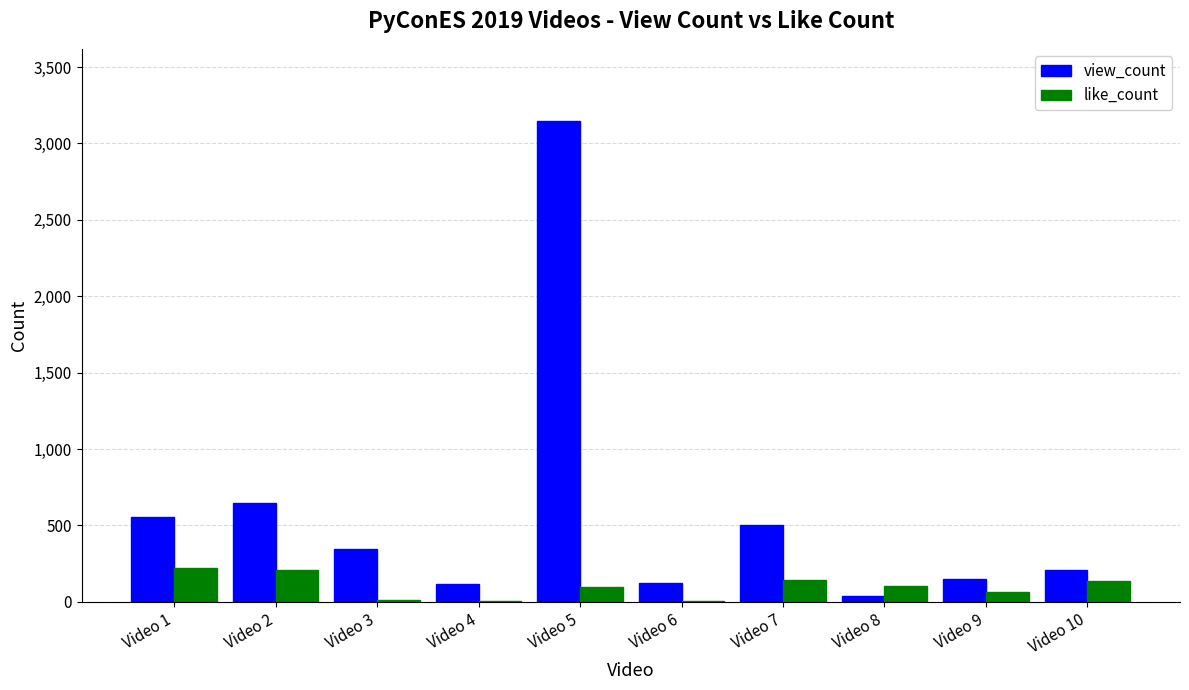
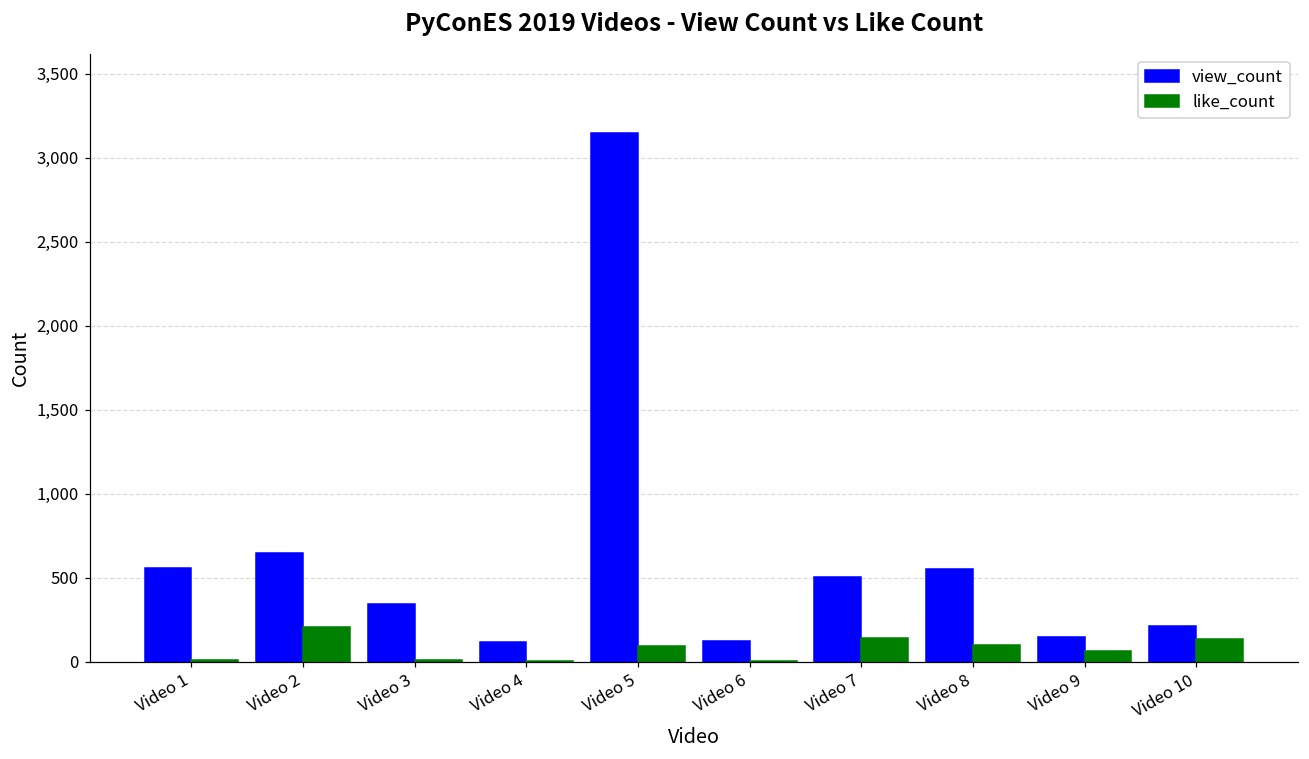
  {
    "view_count": {
      "Video 1": "560",
      "Video 2": "650",
      "Video 3": "350",
      "Video 4": "120",
      "Video 5": "3,150",
      "Video 6": "120",
      "Video 7": "500",
-     "Video 8": "40",
+     "Video 8": "550",
      "Video 9": "150",
      "Video 10": "210"
    },
    "like_count": {
-     "Video 1": "220",
+     "Video 1": "10",
      "Video 2": "210",
      "Video 5": "100",
      "Video 7": "140",
      "Video 8": "100",
      "Video 9": "70",
      "Video 10": "140"
    }
  }
